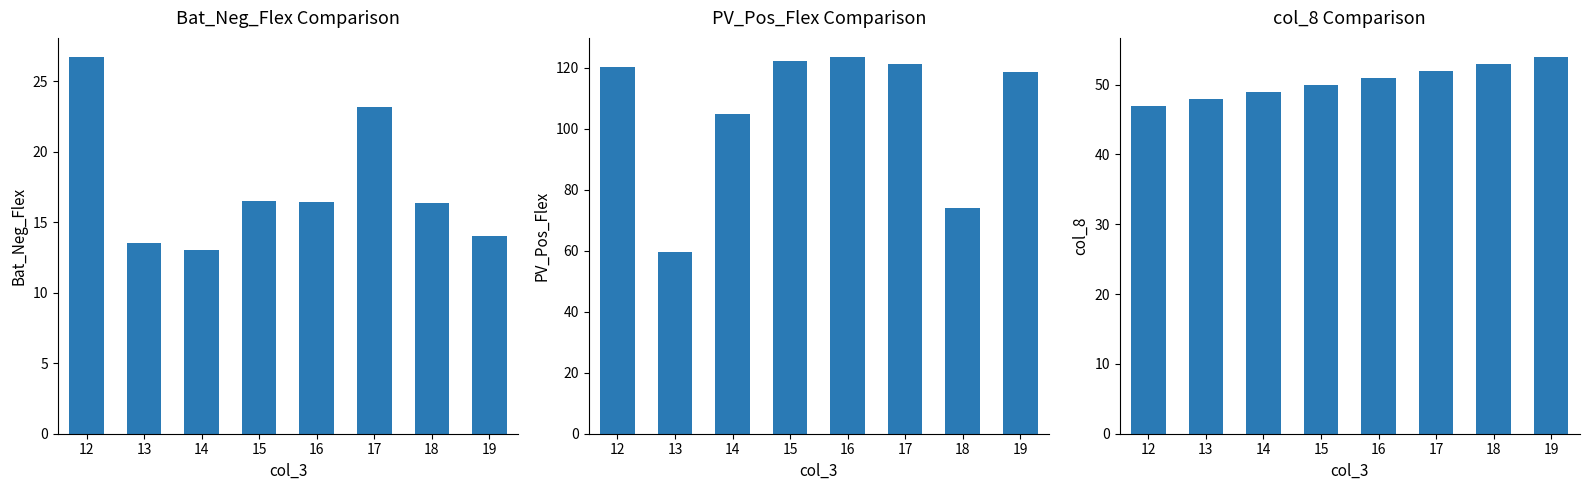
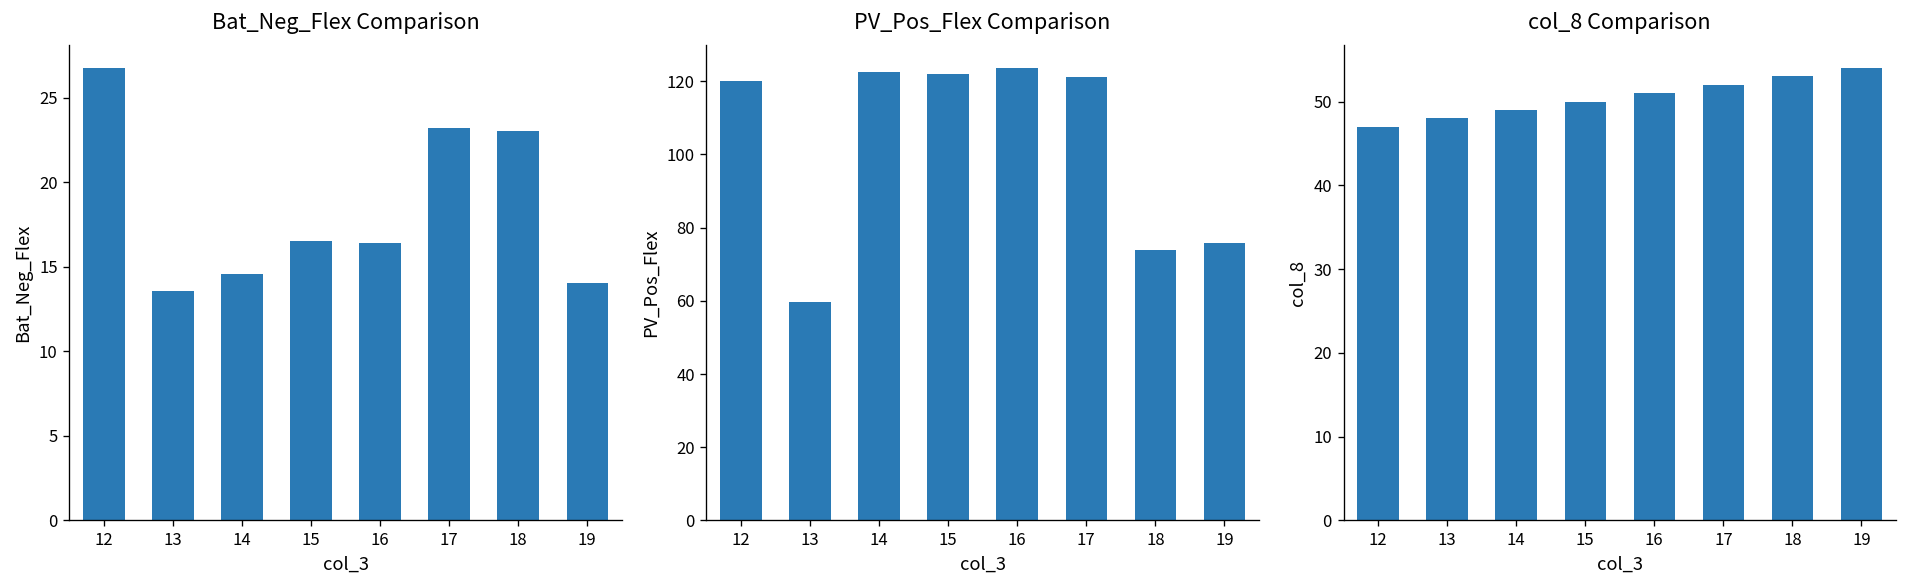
  {
    "Bat_Neg_Flex Comparison": {
      "12": 26.8,
      "13": 13.6,
-     "14": 13.1,
+     "14": 14.6,
      "15": 16.5,
      "16": 16.4,
      "17": 23.2,
-     "18": 16.3,
+     "18": 23.0,
      "19": 14.0
    },
    "PV_Pos_Flex Comparison": {
      "12": 120,
      "13": 60,
-     "14": 105,
+     "14": 122,
      "15": 122,
      "16": 124,
      "17": 121,
      "18": 74,
-     "19": 119
+     "19": 76
    },
    "col_8 Comparison": {
      "12": 47,
      "13": 48,
      "14": 49,
      "15": 50,
      "16": 51,
      "17": 52,
      "18": 53,
      "19": 54
    }
  }
